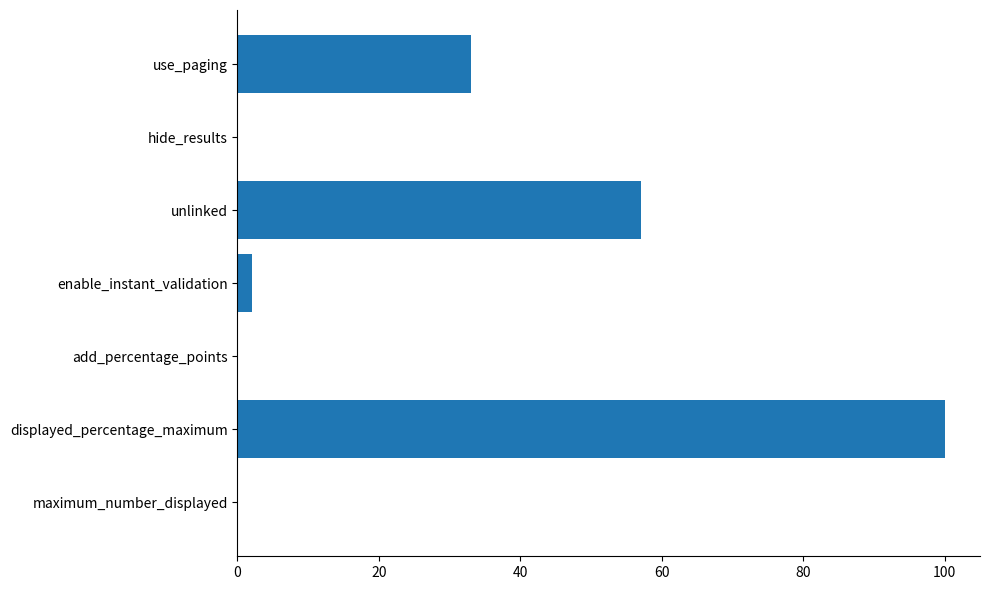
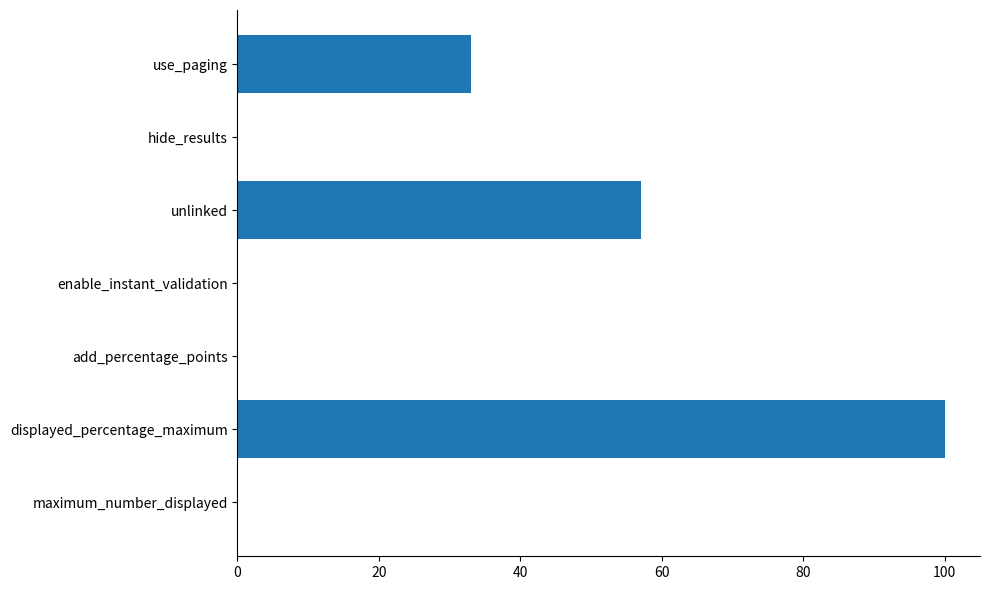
  {
    "use_paging": 33,
    "hide_results": 0,
    "unlinked": 57,
-   "enable_instant_validation": 2,
+   "enable_instant_validation": 0,
    "add_percentage_points": 0,
    "displayed_percentage_maximum": 100,
    "maximum_number_displayed": 0
  }
